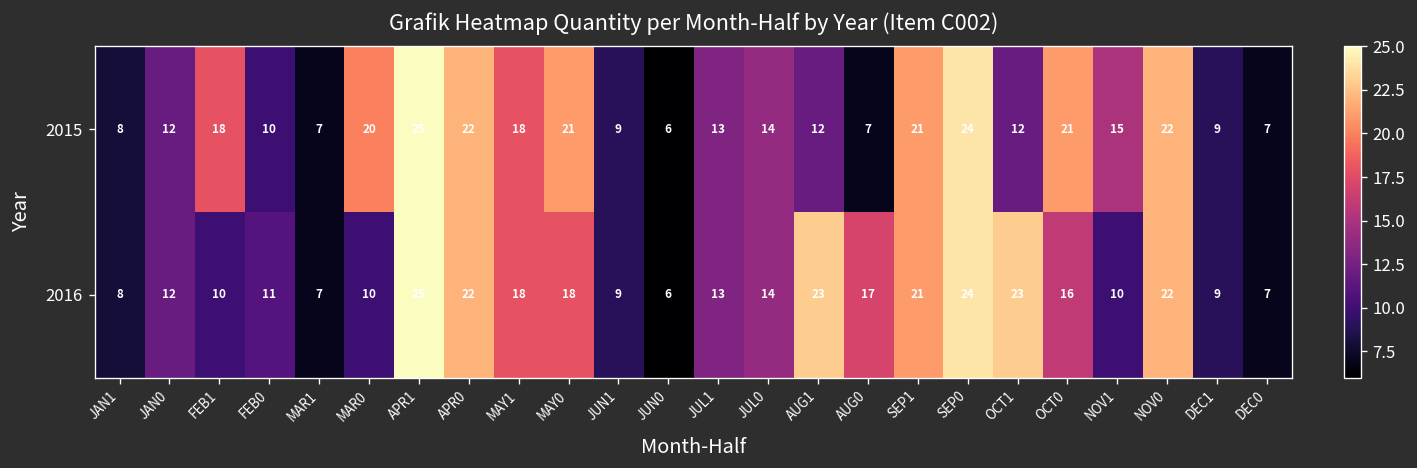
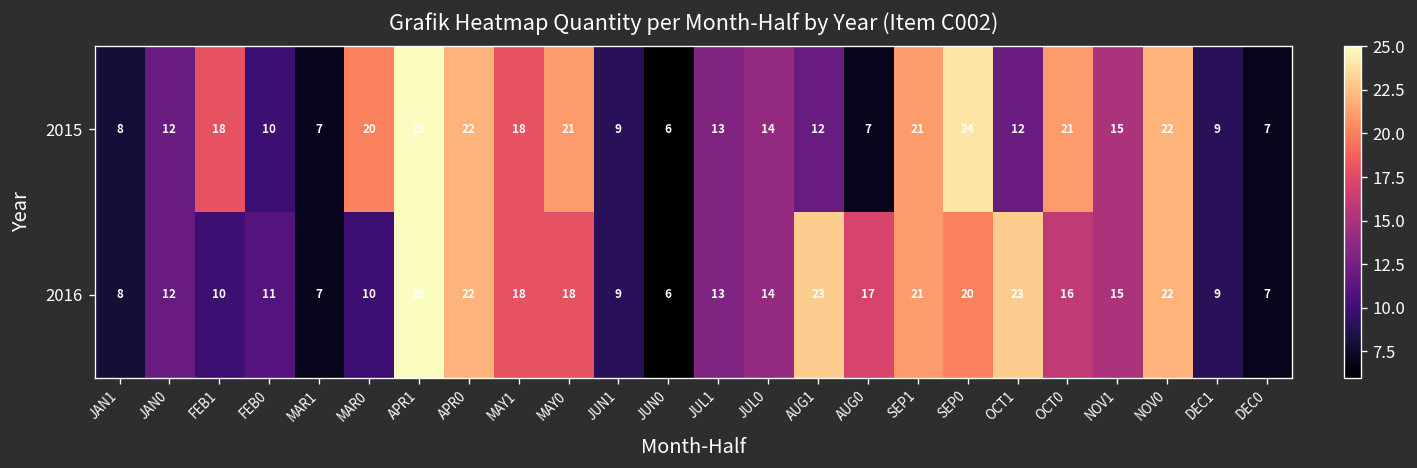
  {
    "2015": {
      "JAN1": 8,
      "JAN0": 12,
      "FEB1": 18,
      "FEB0": 10,
      "MAR1": 7,
      "MAR0": 20,
      "APR1": 25,
      "APR0": 22,
      "MAY1": 18,
      "MAY0": 21,
      "JUN1": 9,
      "JUN0": 6,
      "JUL1": 13,
      "JUL0": 14,
      "AUG1": 12,
      "AUG0": 7,
      "SEP1": 21,
      "SEP0": 24,
      "OCT1": 12,
      "OCT0": 21,
      "NOV1": 15,
      "NOV0": 22,
      "DEC1": 9,
      "DEC0": 7
    },
    "2016": {
      "JAN1": 8,
      "JAN0": 12,
      "FEB1": 10,
      "FEB0": 11,
      "MAR1": 7,
      "MAR0": 10,
      "APR1": 25,
      "APR0": 22,
      "MAY1": 18,
      "MAY0": 18,
      "JUN1": 9,
      "JUN0": 6,
      "JUL1": 13,
      "JUL0": 14,
      "AUG1": 23,
      "AUG0": 17,
      "SEP1": 21,
-     "SEP0": 24,
+     "SEP0": 20,
      "OCT1": 23,
      "OCT0": 16,
-     "NOV1": 10,
+     "NOV1": 15,
      "NOV0": 22,
      "DEC1": 9,
      "DEC0": 7
    }
  }
